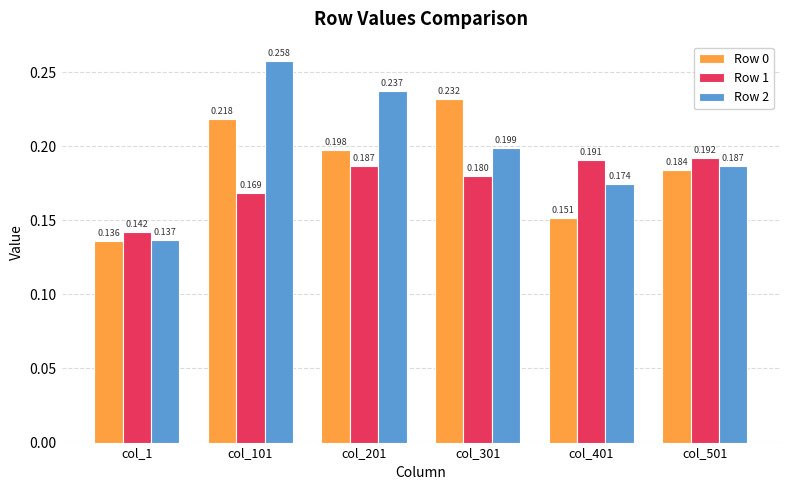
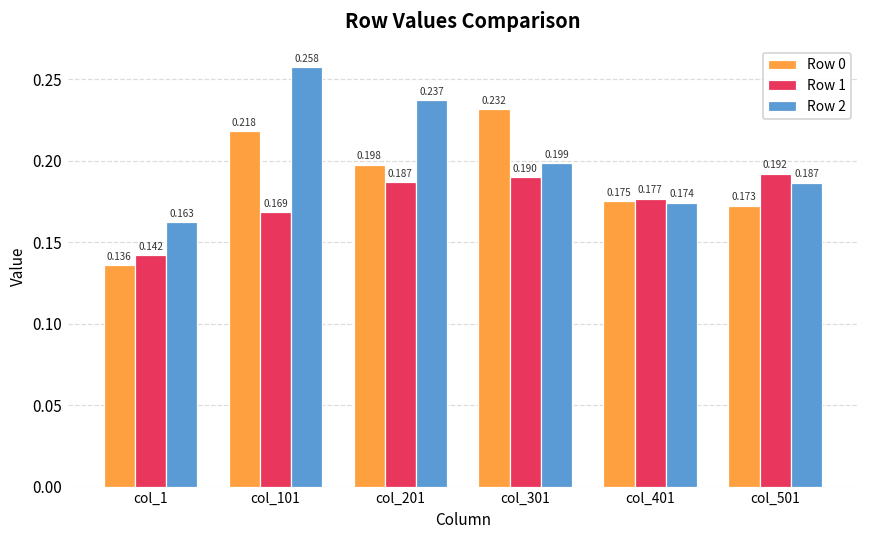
  {
    "Row 0": {
      "col_1": 0.136,
      "col_101": 0.218,
      "col_201": 0.198,
      "col_301": 0.232,
-     "col_401": 0.151,
-     "col_501": 0.184
+     "col_401": 0.175,
+     "col_501": 0.173
    },
    "Row 1": {
      "col_1": 0.142,
      "col_101": 0.169,
      "col_201": 0.187,
-     "col_301": 0.180,
-     "col_401": 0.191,
+     "col_301": 0.190,
+     "col_401": 0.177,
      "col_501": 0.192
    },
    "Row 2": {
-     "col_1": 0.137,
+     "col_1": 0.163,
      "col_101": 0.258,
      "col_201": 0.237,
      "col_301": 0.199,
      "col_401": 0.174,
      "col_501": 0.187
    }
  }
